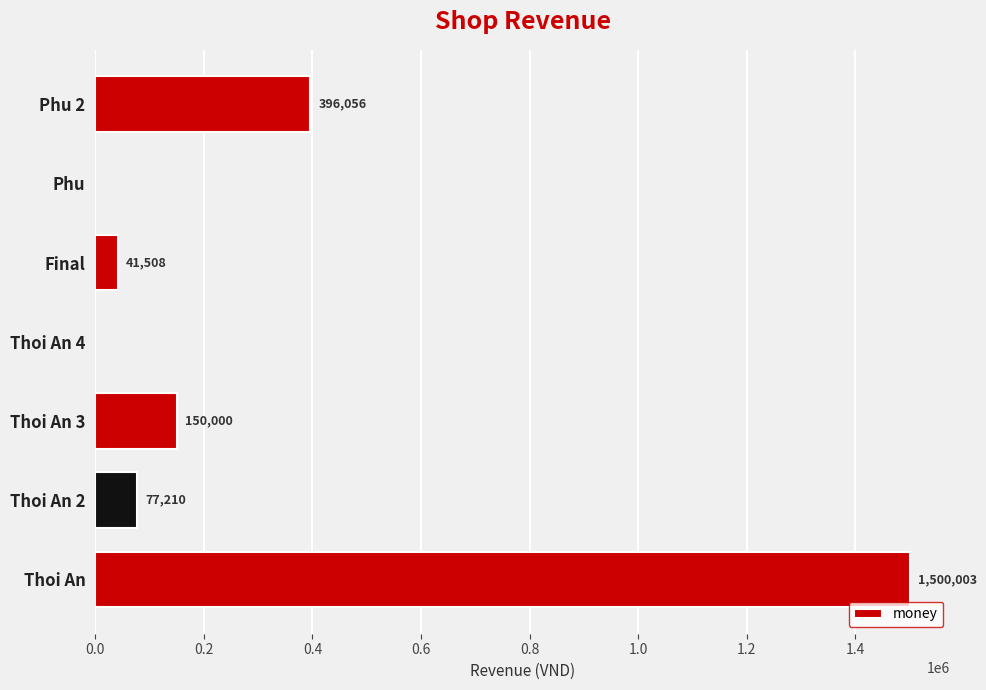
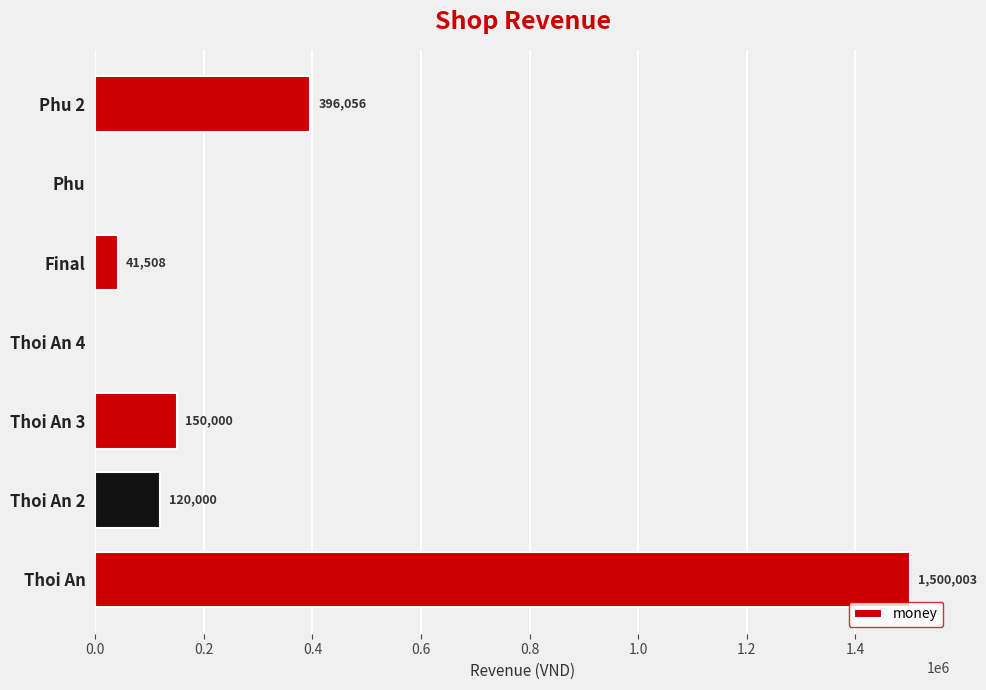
  {
    "Phu 2": "396,056",
    "Thoi An 3": "150,000",
-   "Thoi An 2": "77,210",
+   "Thoi An 2": "120,000",
    "Thoi An": "1,500,003"
  }
